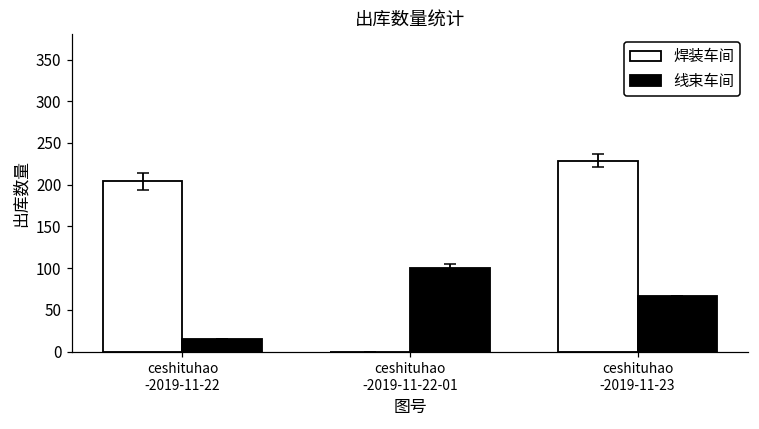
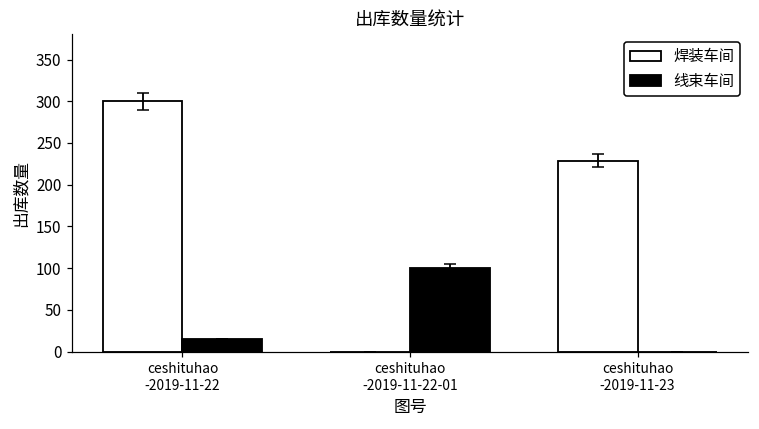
  {
    "焊装车间": {
-     "ceshituhao -2019-11-22": 200,
+     "ceshituhao -2019-11-22": 300,
      "ceshituhao -2019-11-22-01": 0,
      "ceshituhao -2019-11-23": 230
    },
    "线束车间": {
      "ceshituhao -2019-11-22": 20,
      "ceshituhao -2019-11-22-01": 100,
-     "ceshituhao -2019-11-23": 70
+     "ceshituhao -2019-11-23": 0
    }
  }
